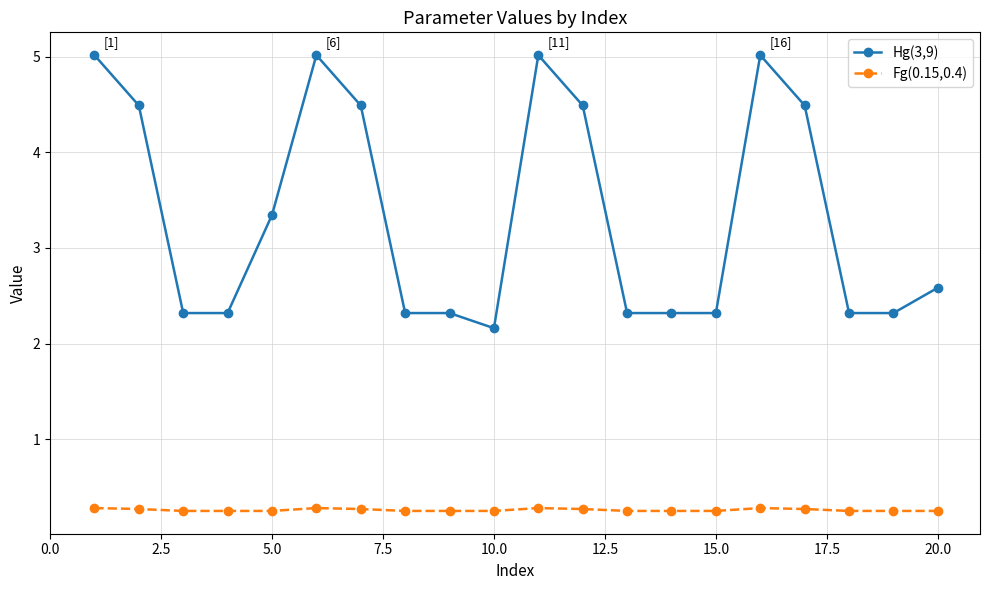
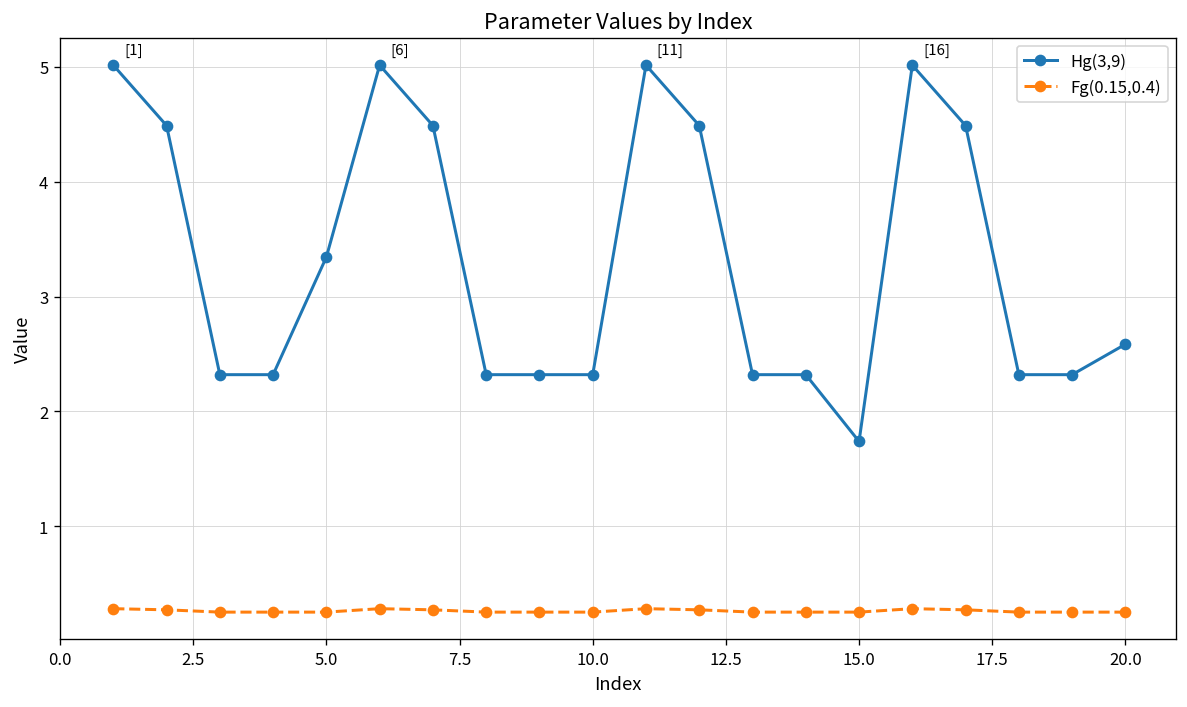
  {
    "Hg(3,9)": {
      "5.0": 3.3,
-     "10.0": 2.2,
-     "15.0": 2.3,
+     "10.0": 2.3,
+     "15.0": 1.7,
      "20.0": 2.6
    },
    "Fg(0.15,0.4)": {
      "5.0": 0.3,
      "10.0": 0.3,
      "15.0": 0.3,
      "20.0": 0.3
    }
  }
